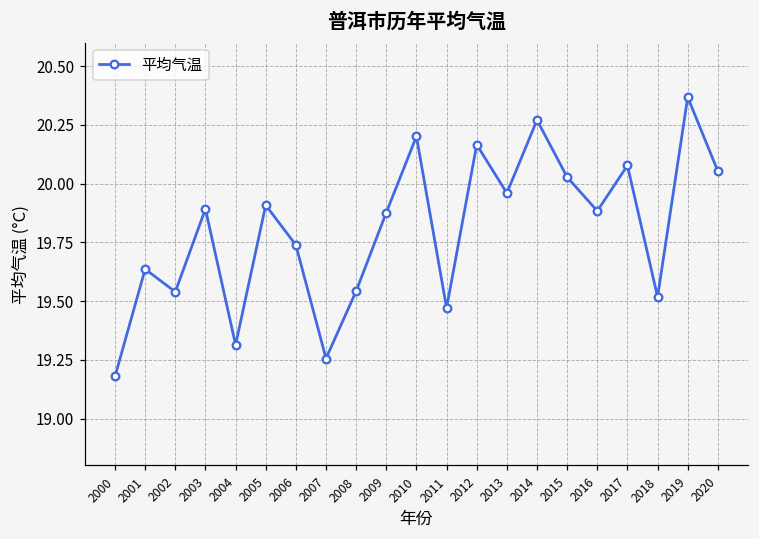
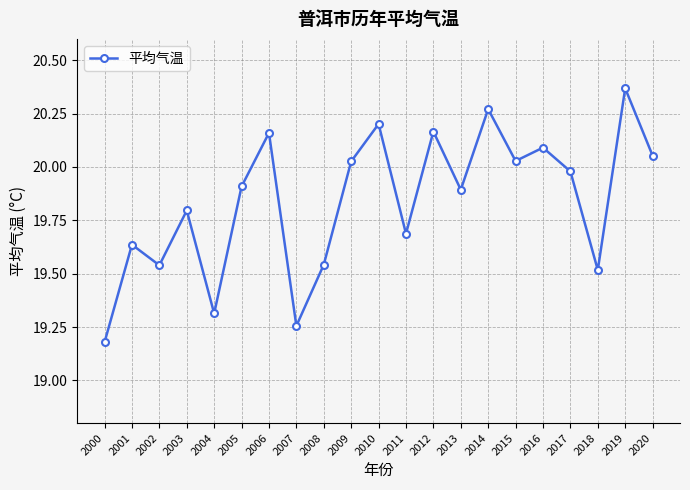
  {
    "2000": 19.18,
    "2001": 19.64,
    "2002": 19.54,
-   "2003": 19.89,
+   "2003": 19.80,
    "2004": 19.31,
    "2005": 19.91,
-   "2006": 19.74,
+   "2006": 20.16,
    "2007": 19.26,
    "2008": 19.54,
-   "2009": 19.88,
+   "2009": 20.03,
    "2010": 20.20,
-   "2011": 19.47,
+   "2011": 19.69,
    "2012": 20.17,
-   "2013": 19.96,
+   "2013": 19.89,
    "2014": 20.27,
    "2015": 20.03,
-   "2016": 19.88,
-   "2017": 20.08,
+   "2016": 20.09,
+   "2017": 19.98,
    "2018": 19.52,
    "2019": 20.37,
    "2020": 20.05
  }
